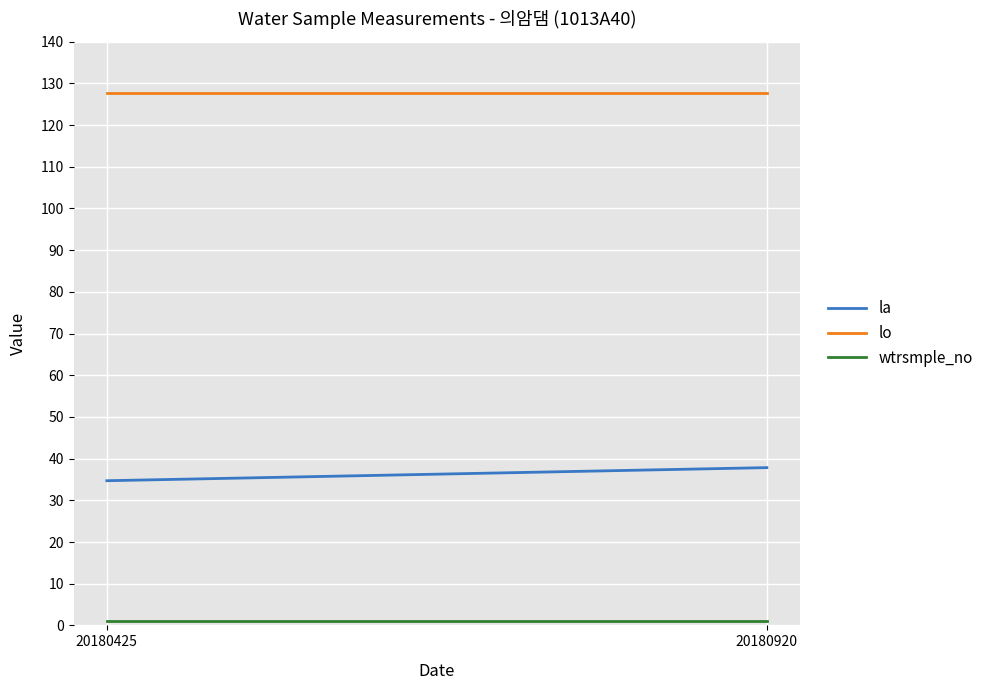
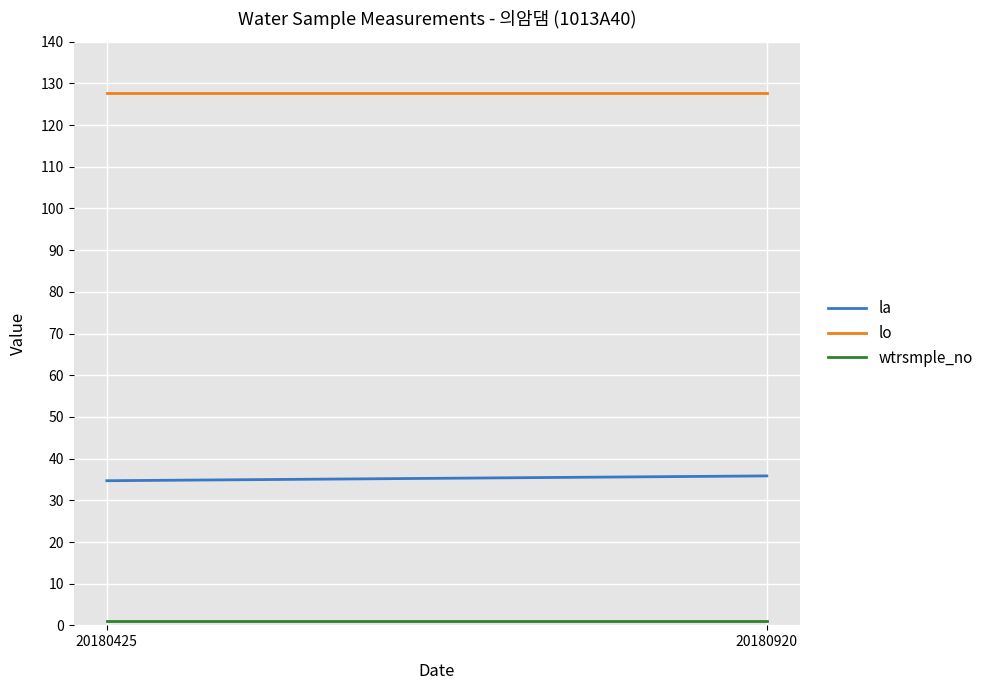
  {
    "la": {
      "20180425": 35,
-     "20180920": 38
+     "20180920": 36
    },
    "lo": {
      "20180425": 128,
      "20180920": 128
    },
    "wtrsmple_no": {
      "20180425": 1,
      "20180920": 1
    }
  }
